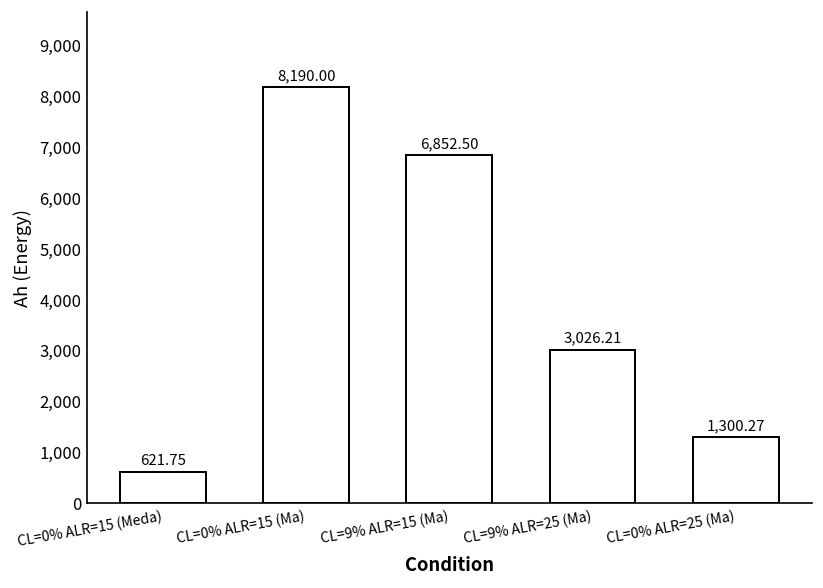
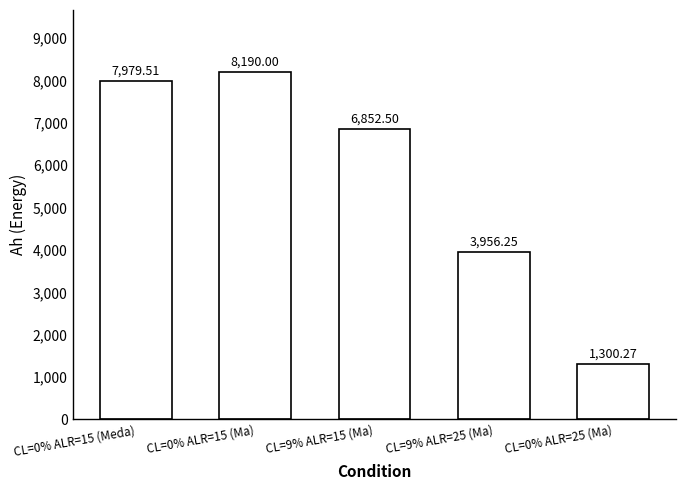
  {
-   "CL=0% ALR=15 (Meda)": "621.75",
+   "CL=0% ALR=15 (Meda)": "7,979.51",
    "CL=0% ALR=15 (Ma)": "8,190.00",
    "CL=9% ALR=15 (Ma)": "6,852.50",
-   "CL=9% ALR=25 (Ma)": "3,026.21",
+   "CL=9% ALR=25 (Ma)": "3,956.25",
    "CL=0% ALR=25 (Ma)": "1,300.27"
  }
